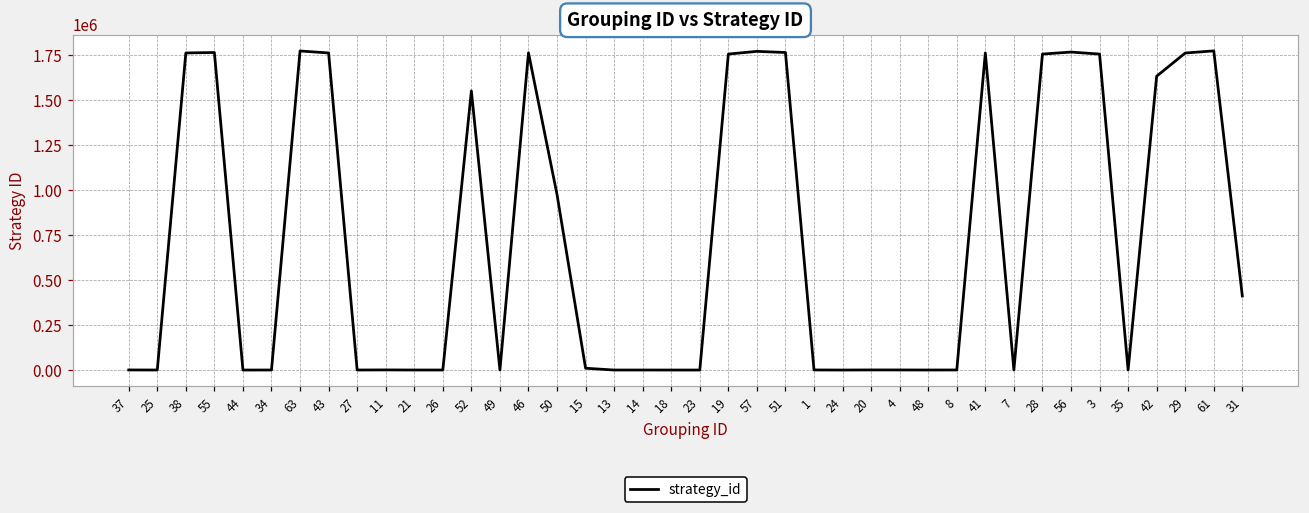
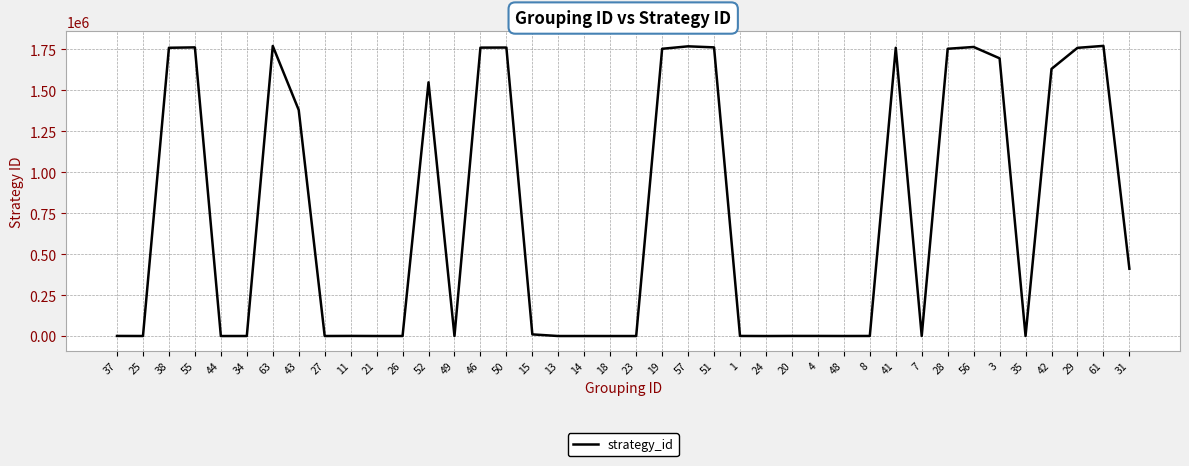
  {
    "37": 0,
    "25": 0,
    "38": 1760000,
    "55": 1760000,
    "44": 0,
    "34": 0,
    "63": 1770000,
-   "43": 1760000,
+   "43": 1380000,
    "27": 0,
    "11": 0,
    "21": 0,
    "26": 0,
    "52": 1550000,
    "49": 0,
    "46": 1760000,
-   "50": 970000,
+   "50": 1760000,
    "15": 10000,
    "13": 0,
    "14": 0,
    "18": 0,
    "23": 0,
    "19": 1750000,
    "57": 1770000,
    "51": 1760000,
    "1": 0,
    "24": 0,
    "20": 0,
    "4": 0,
    "48": 0,
    "8": 0,
    "41": 1760000,
    "7": 0,
    "28": 1750000,
    "56": 1760000,
-   "3": 1750000,
+   "3": 1700000,
    "35": 0,
    "42": 1630000,
    "29": 1760000,
    "61": 1770000,
    "31": 410000
  }
